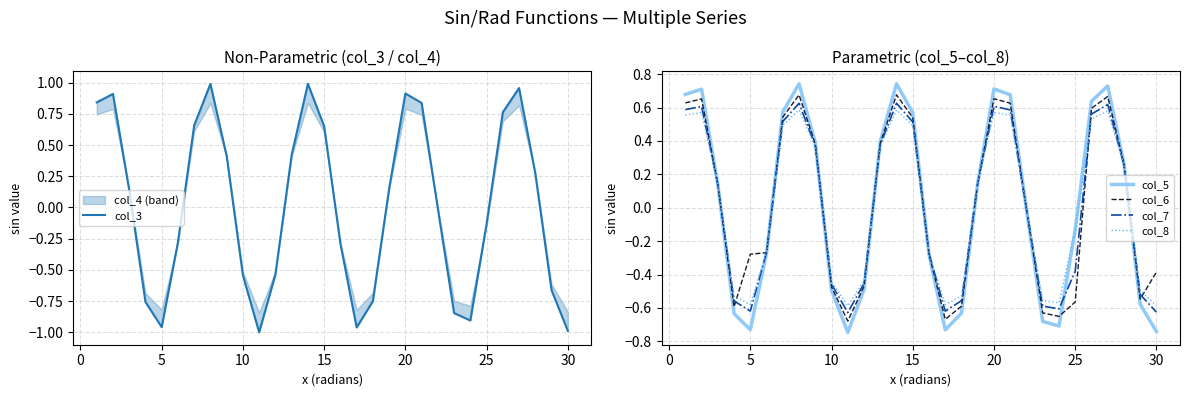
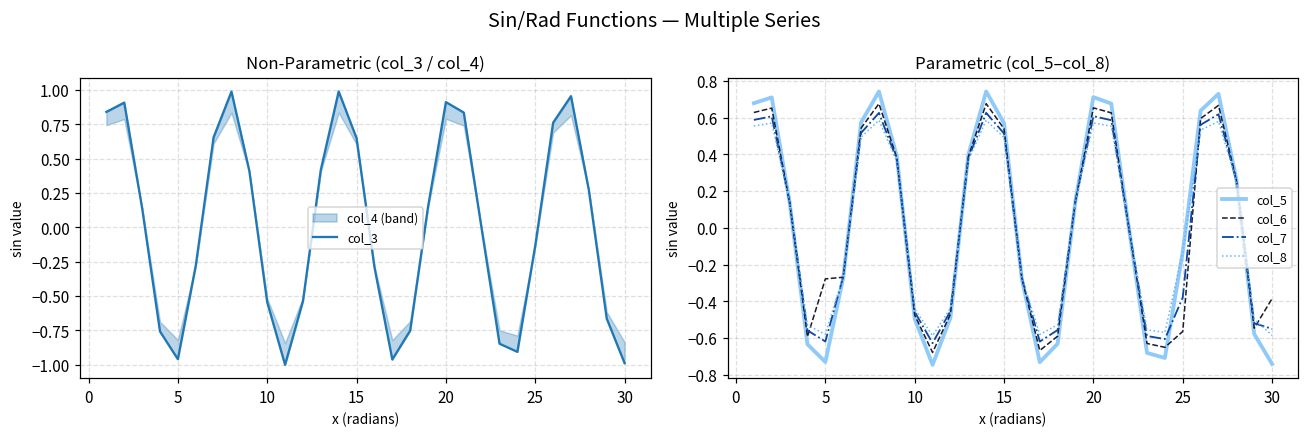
  {
    "Parametric (col_5–col_8)": {
      "col_6": {
        "5": -0.28,
        "10": -0.47,
        "15": 0.54,
        "20": 0.65,
        "25": -0.56,
        "30": -0.39
      },
      "col_7": {
        "5": -0.62,
        "10": -0.46,
        "15": 0.51,
        "20": 0.61,
        "25": -0.38,
-       "30": -0.63
+       "30": -0.55
      }
    }
  }
